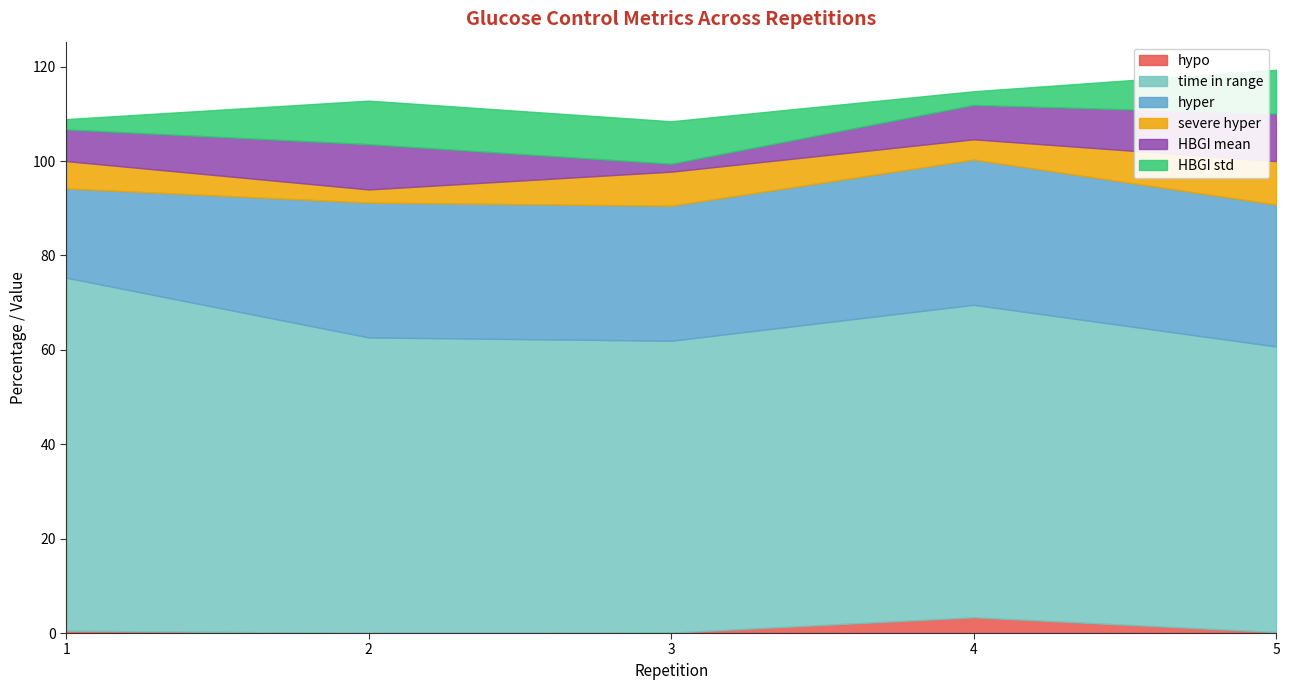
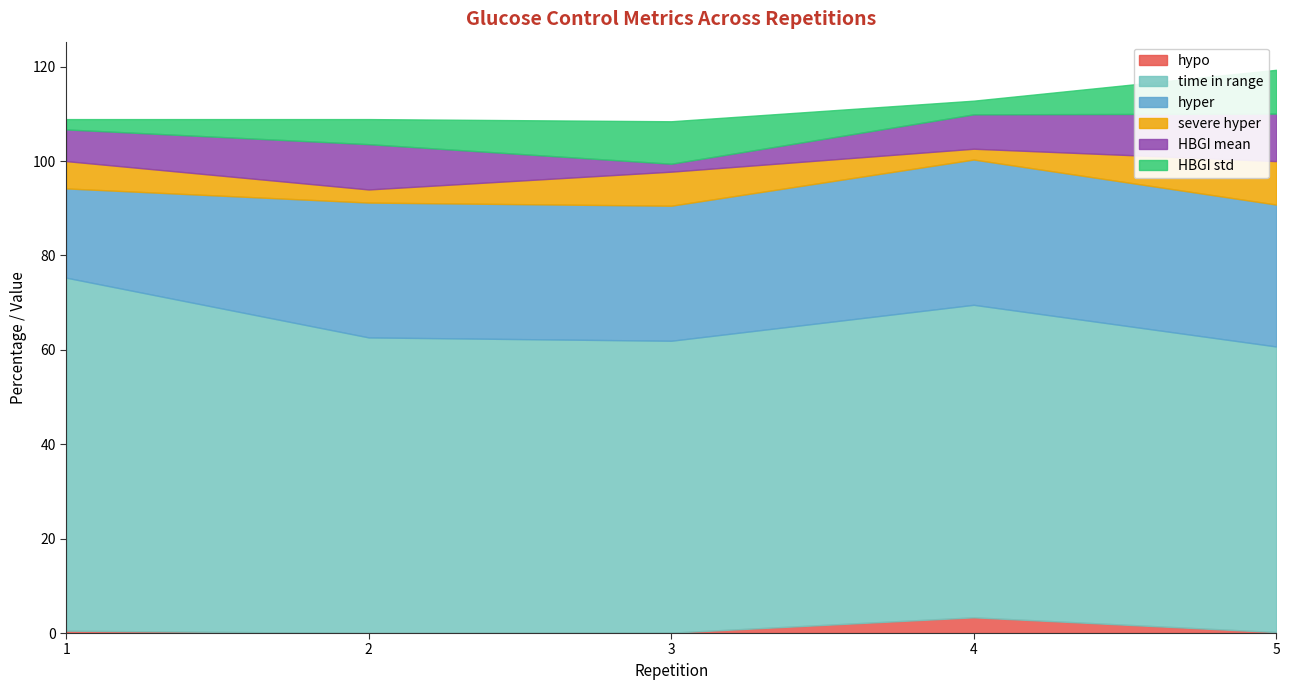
  {
    "hypo": {
      "2": 0,
      "4": 3
    },
    "severe hyper": {
      "1": 6,
      "2": 3,
      "3": 7,
-     "4": 4,
+     "4": 2,
      "5": 9
    },
    "HBGI mean": {
      "1": 7,
      "2": 10,
      "3": 2,
      "4": 7,
      "5": 10
    },
    "HBGI std": {
      "1": 2,
-     "2": 9,
+     "2": 5,
      "3": 9,
      "4": 3,
      "5": 9
    }
  }
